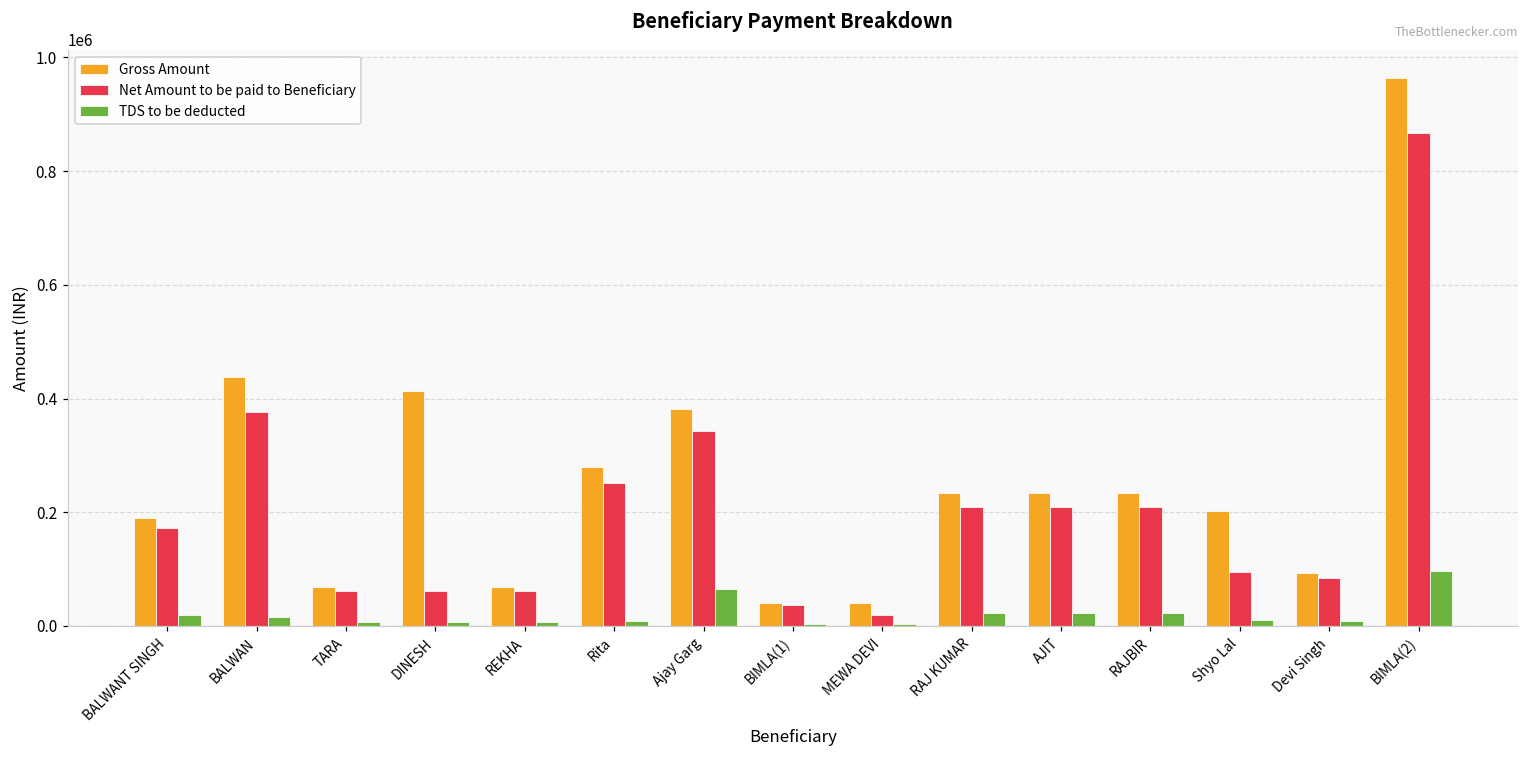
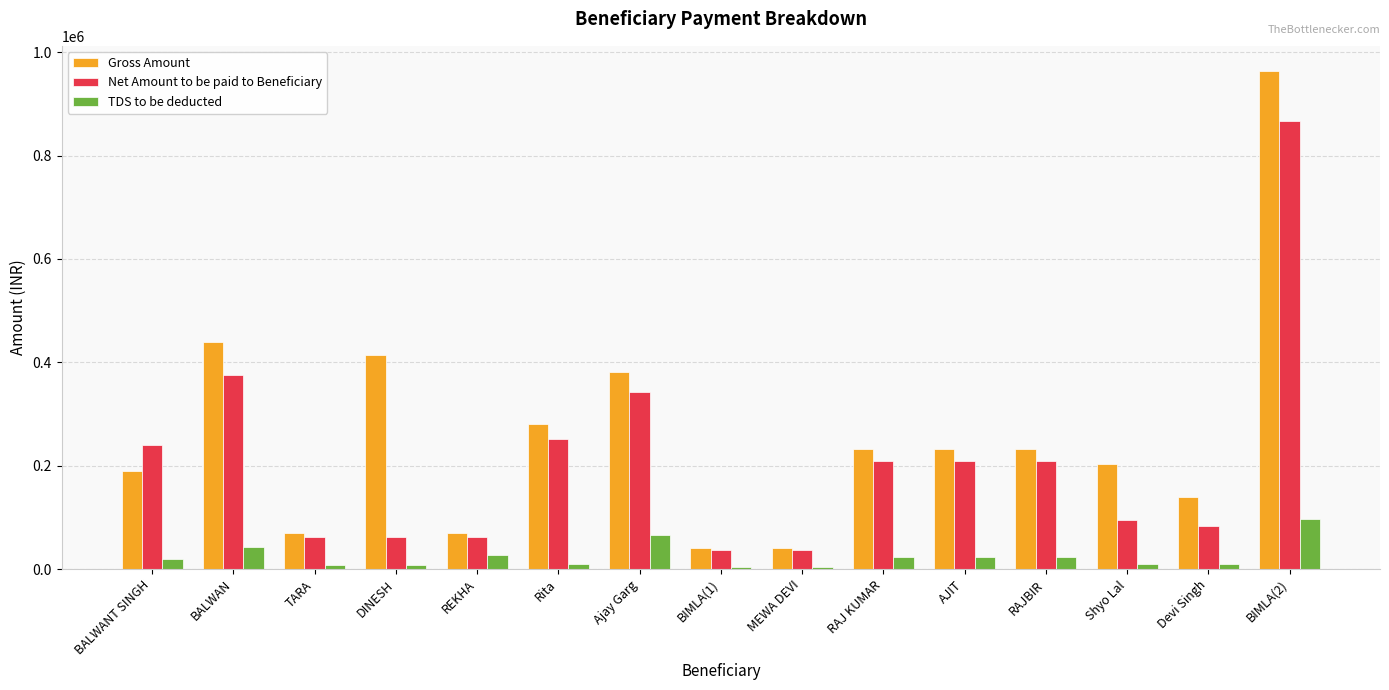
  {
    "Gross Amount": {
      "BALWANT SINGH": 190000,
      "BALWAN": 440000,
      "TARA": 70000,
      "DINESH": 410000,
      "REKHA": 70000,
      "Rita": 280000,
      "Ajay Garg": 380000,
      "BIMLA(1)": 40000,
      "MEWA DEVI": 40000,
      "RAJ KUMAR": 230000,
      "AJIT": 230000,
      "RAJBIR": 230000,
      "Shyo Lal": 200000,
-     "Devi Singh": 90000,
+     "Devi Singh": 140000,
      "BIMLA(2)": 960000
    },
    "Net Amount to be paid to Beneficiary": {
-     "BALWANT SINGH": 170000,
+     "BALWANT SINGH": 240000,
      "BALWAN": 380000,
      "TARA": 60000,
      "DINESH": 60000,
      "REKHA": 60000,
      "Rita": 250000,
      "Ajay Garg": 340000,
      "BIMLA(1)": 40000,
-     "MEWA DEVI": 20000,
+     "MEWA DEVI": 40000,
      "RAJ KUMAR": 210000,
      "AJIT": 210000,
      "RAJBIR": 210000,
      "Shyo Lal": 90000,
      "Devi Singh": 80000,
      "BIMLA(2)": 870000
    },
    "TDS to be deducted": {
      "BALWANT SINGH": 20000,
-     "BALWAN": 20000,
+     "BALWAN": 40000,
      "TARA": 10000,
      "DINESH": 10000,
-     "REKHA": 10000,
+     "REKHA": 30000,
      "Rita": 10000,
      "Ajay Garg": 70000,
      "RAJ KUMAR": 20000,
      "AJIT": 20000,
      "RAJBIR": 20000,
      "Shyo Lal": 10000,
      "Devi Singh": 10000,
      "BIMLA(2)": 100000
    }
  }
